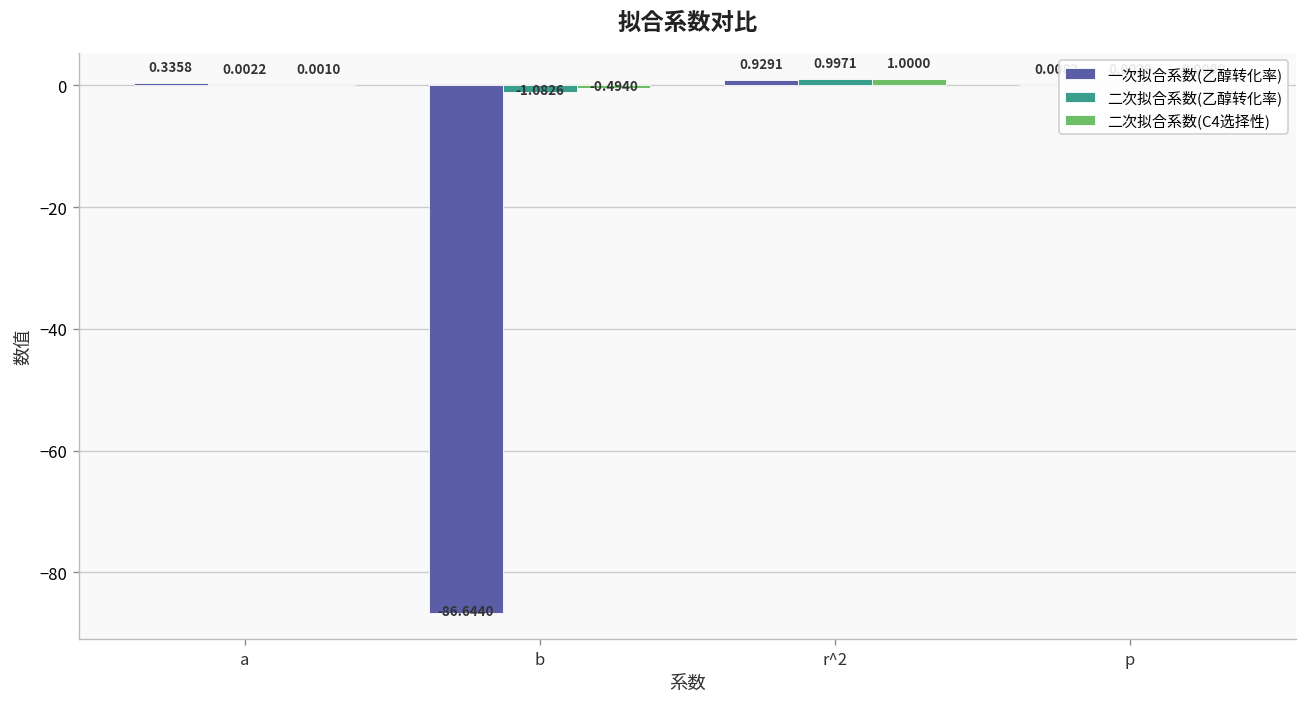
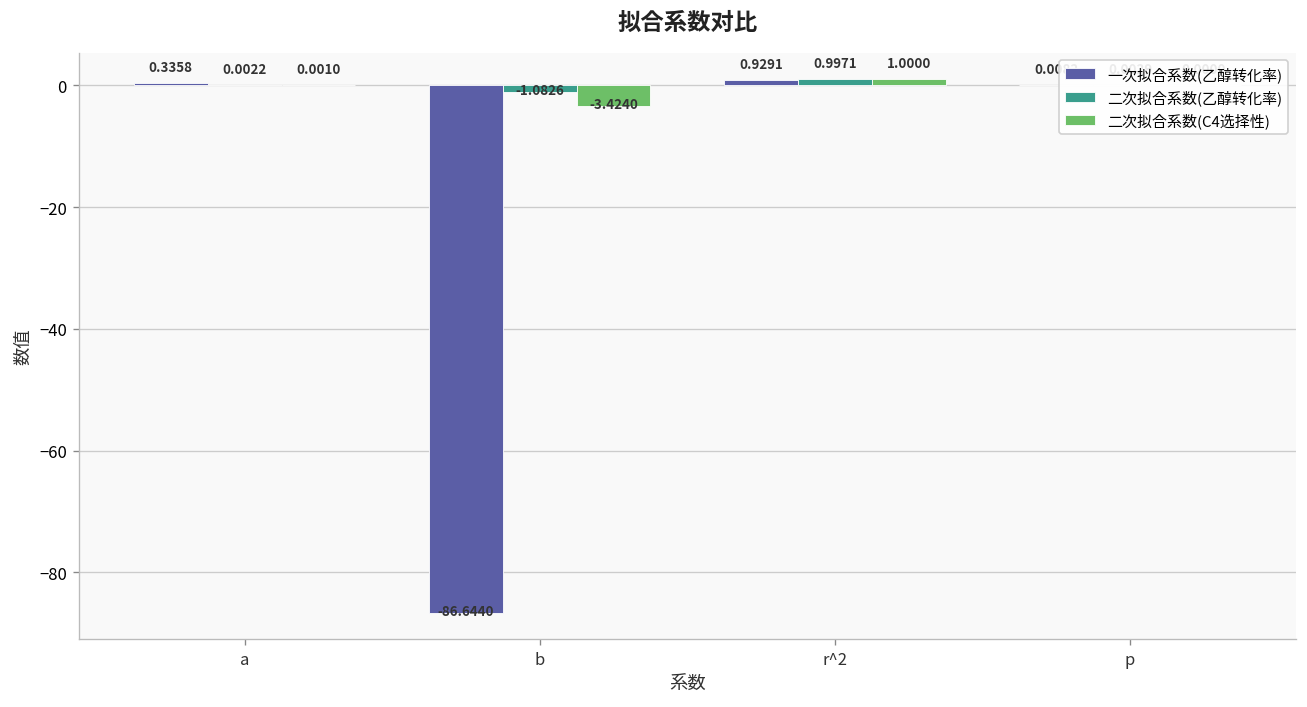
  {
    "一次拟合系数(乙醇转化率)": {
      "a": 0.3358,
      "b": -86.6440,
      "r^2": 0.9291
    },
    "二次拟合系数(乙醇转化率)": {
      "a": 0.0022,
      "b": -1.0826,
      "r^2": 0.9971
    },
    "二次拟合系数(C4选择性)": {
      "a": 0.0010,
-     "b": -0.4940,
+     "b": -3.4240,
      "r^2": 1.0000
    }
  }
